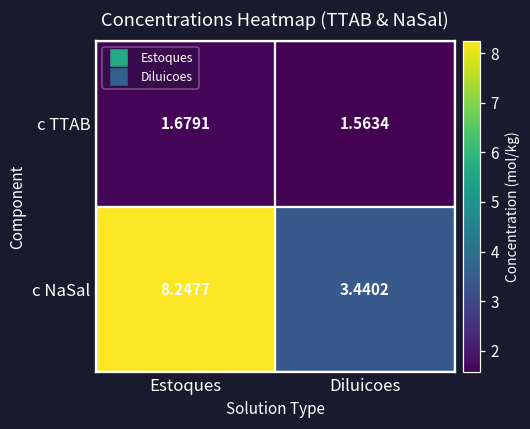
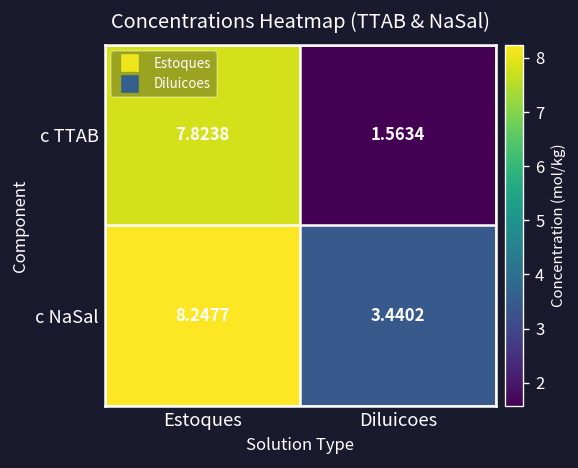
  {
    "c TTAB": {
-     "Estoques": 1.6791,
+     "Estoques": 7.8238,
      "Diluicoes": 1.5634
    },
    "c NaSal": {
      "Estoques": 8.2477,
      "Diluicoes": 3.4402
    }
  }
